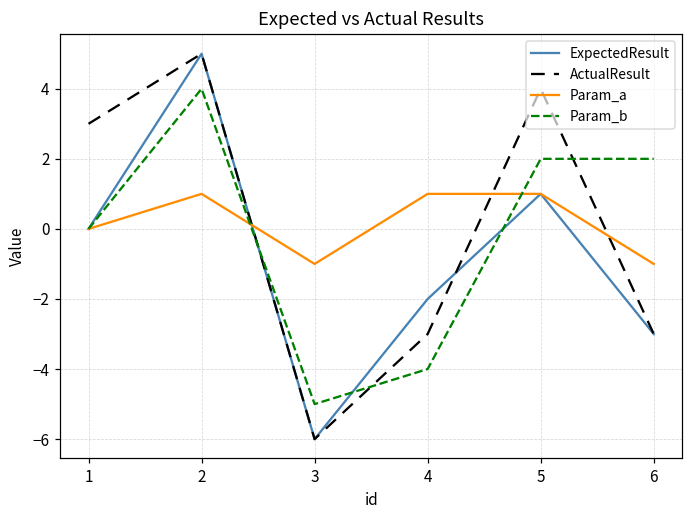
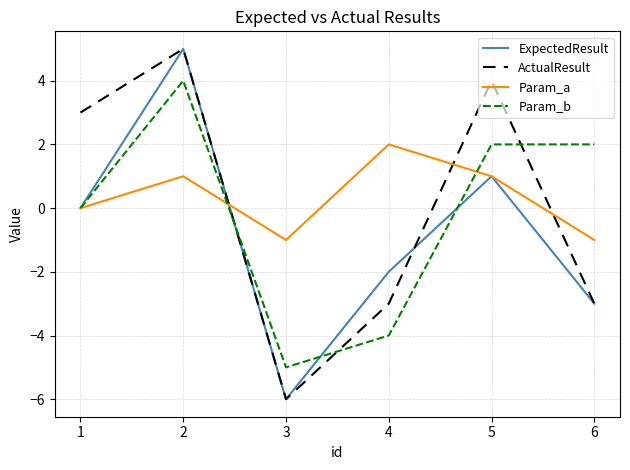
  {
    "ExpectedResult": {
      "4": -2
    },
    "ActualResult": {
      "1": 3,
      "4": -3
    },
    "Param_a": {
      "2": 1,
      "3": -1,
-     "4": 1,
+     "4": 2,
      "6": -1
    },
    "Param_b": {
      "2": 4,
      "3": -5,
      "4": -4,
      "5": 2,
      "6": 2
    }
  }
